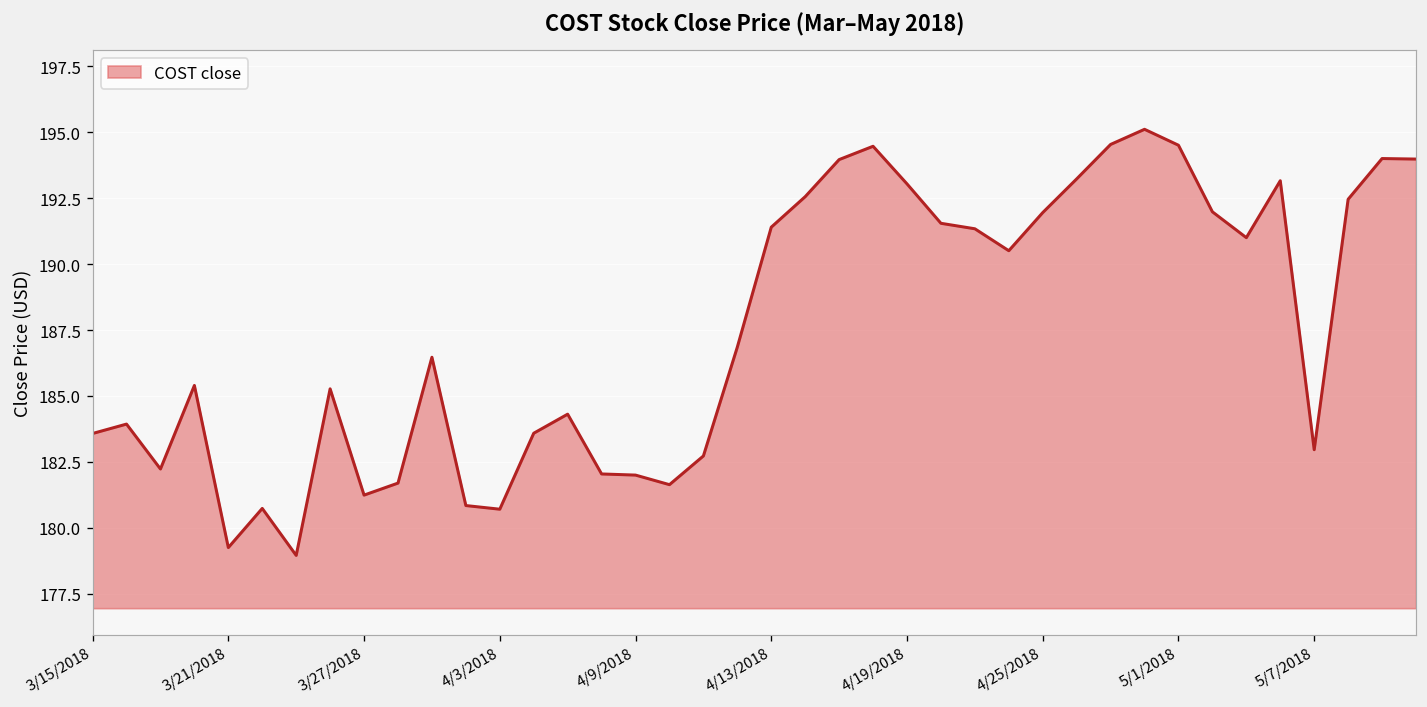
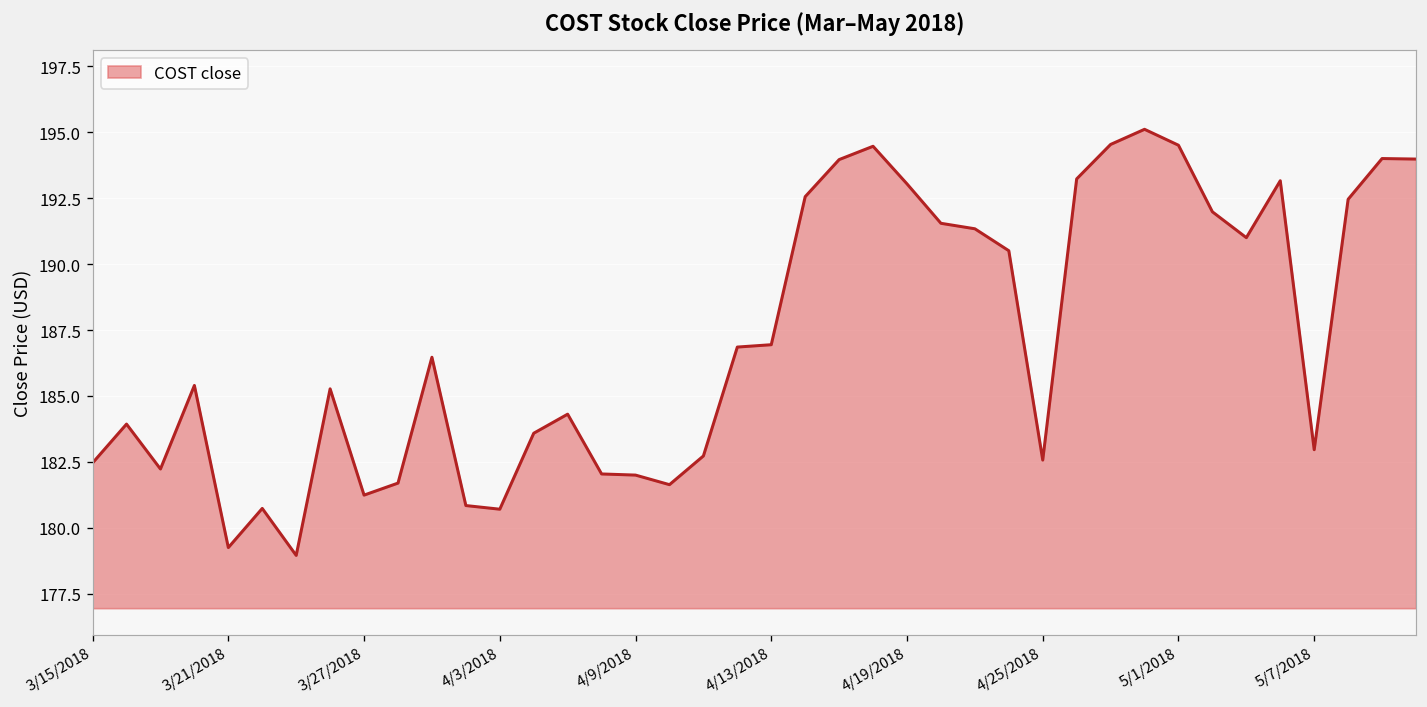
  {
-   "3/15/2018": 183.6,
+   "3/15/2018": 182.5,
    "3/21/2018": 179.3,
    "3/27/2018": 181.2,
    "4/3/2018": 180.7,
    "4/9/2018": 182.0,
-   "4/13/2018": 191.4,
+   "4/13/2018": 186.9,
    "4/19/2018": 193.0,
-   "4/25/2018": 192.0,
+   "4/25/2018": 182.6,
    "5/1/2018": 194.5,
    "5/7/2018": 183.0
  }
